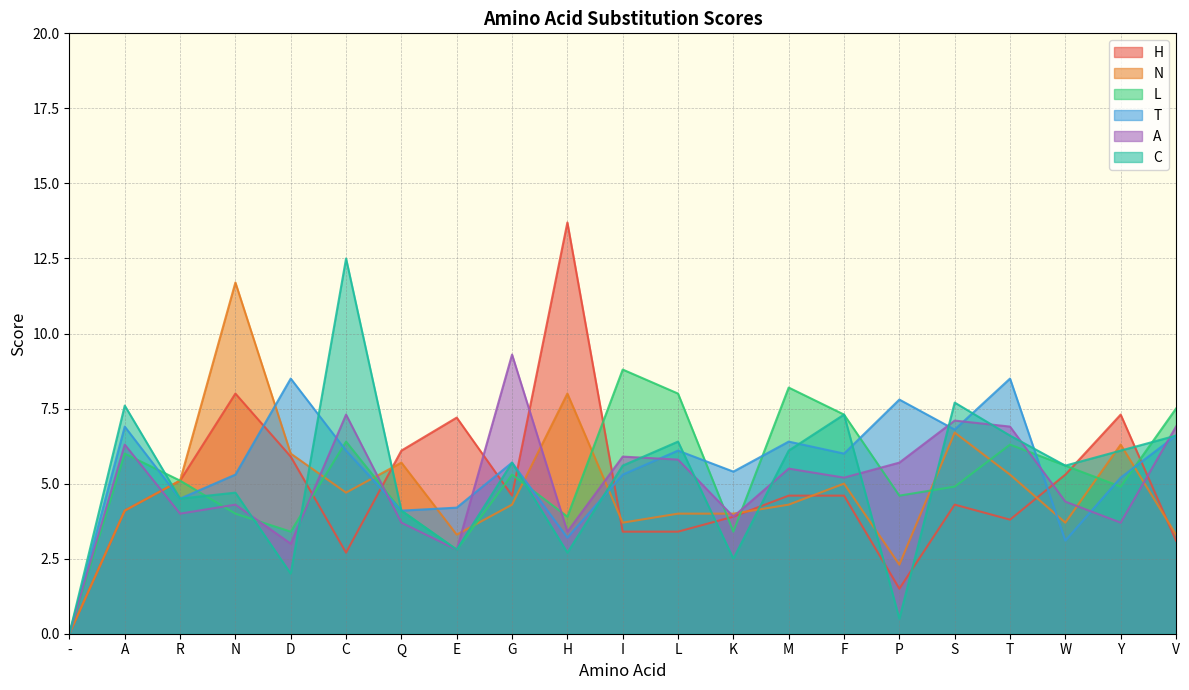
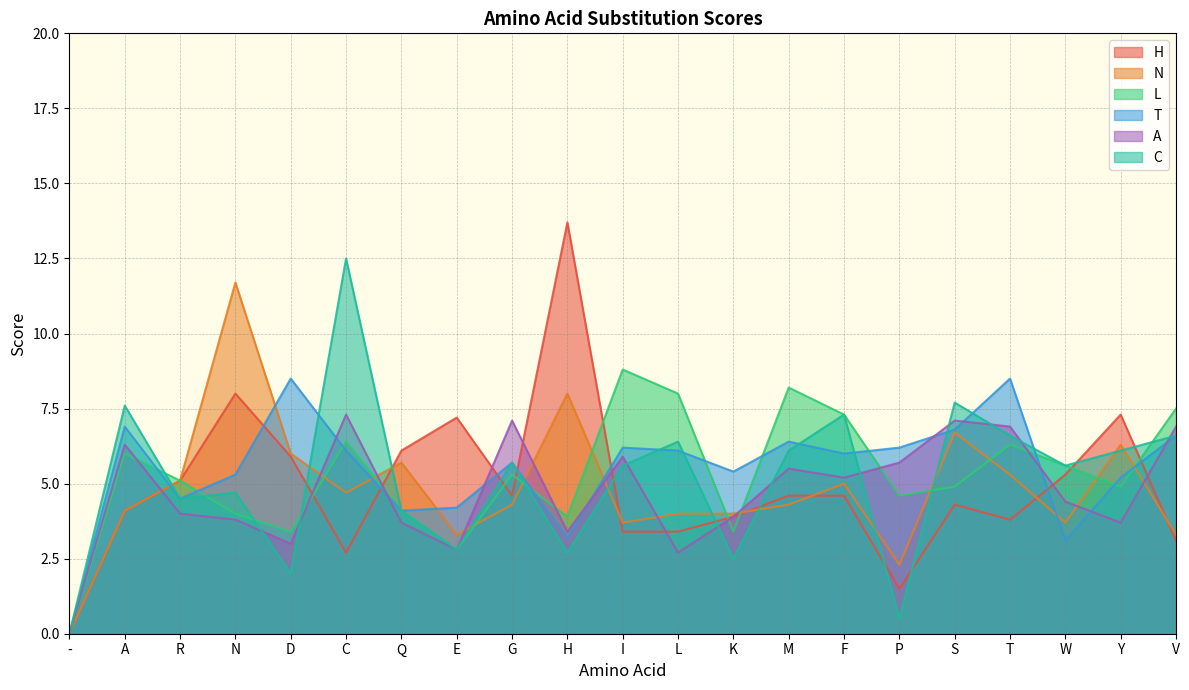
  {
    "T": {
      "A": 6.9,
      "N": 5.3,
      "D": 8.5,
      "C": 6.1,
      "E": 4.2,
      "H": 3.2,
-     "I": 5.3,
+     "I": 6.2,
      "L": 6.1,
      "K": 5.4,
      "M": 6.4,
      "F": 6.0,
-     "P": 7.8,
+     "P": 6.2,
      "S": 6.8,
      "T": 8.5,
      "W": 3.1,
      "Y": 5.2
    },
    "A": {
      "A": 6.3,
      "R": 4.0,
-     "N": 4.3,
+     "N": 3.8,
      "D": 3.0,
      "C": 7.3,
      "Q": 3.7,
-     "G": 9.3,
+     "G": 7.1,
      "H": 3.4,
      "I": 5.9,
-     "L": 5.8,
+     "L": 2.7,
      "M": 5.5,
      "F": 5.2,
      "P": 5.7,
      "S": 7.1,
      "T": 6.9,
      "W": 4.4,
      "Y": 3.7,
      "V": 6.9
    }
  }
